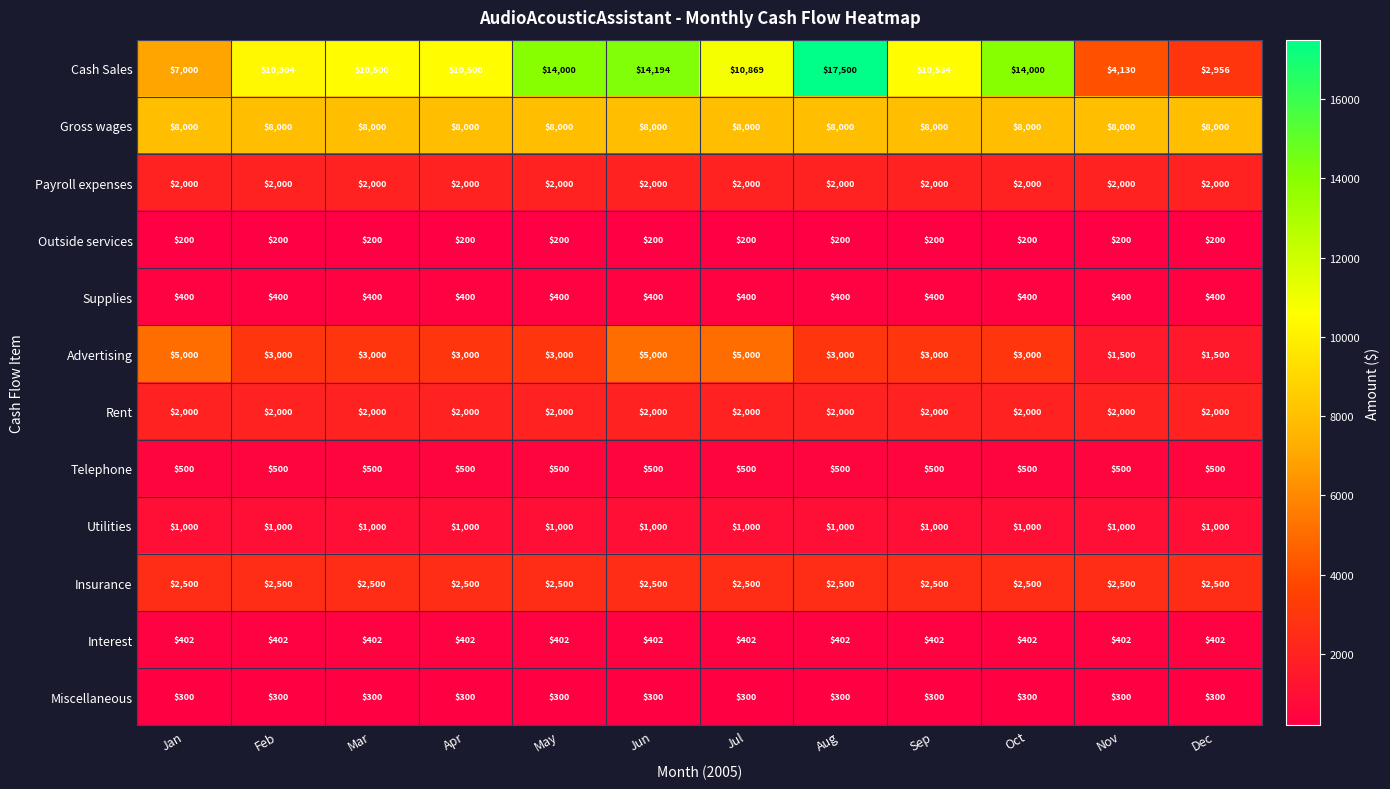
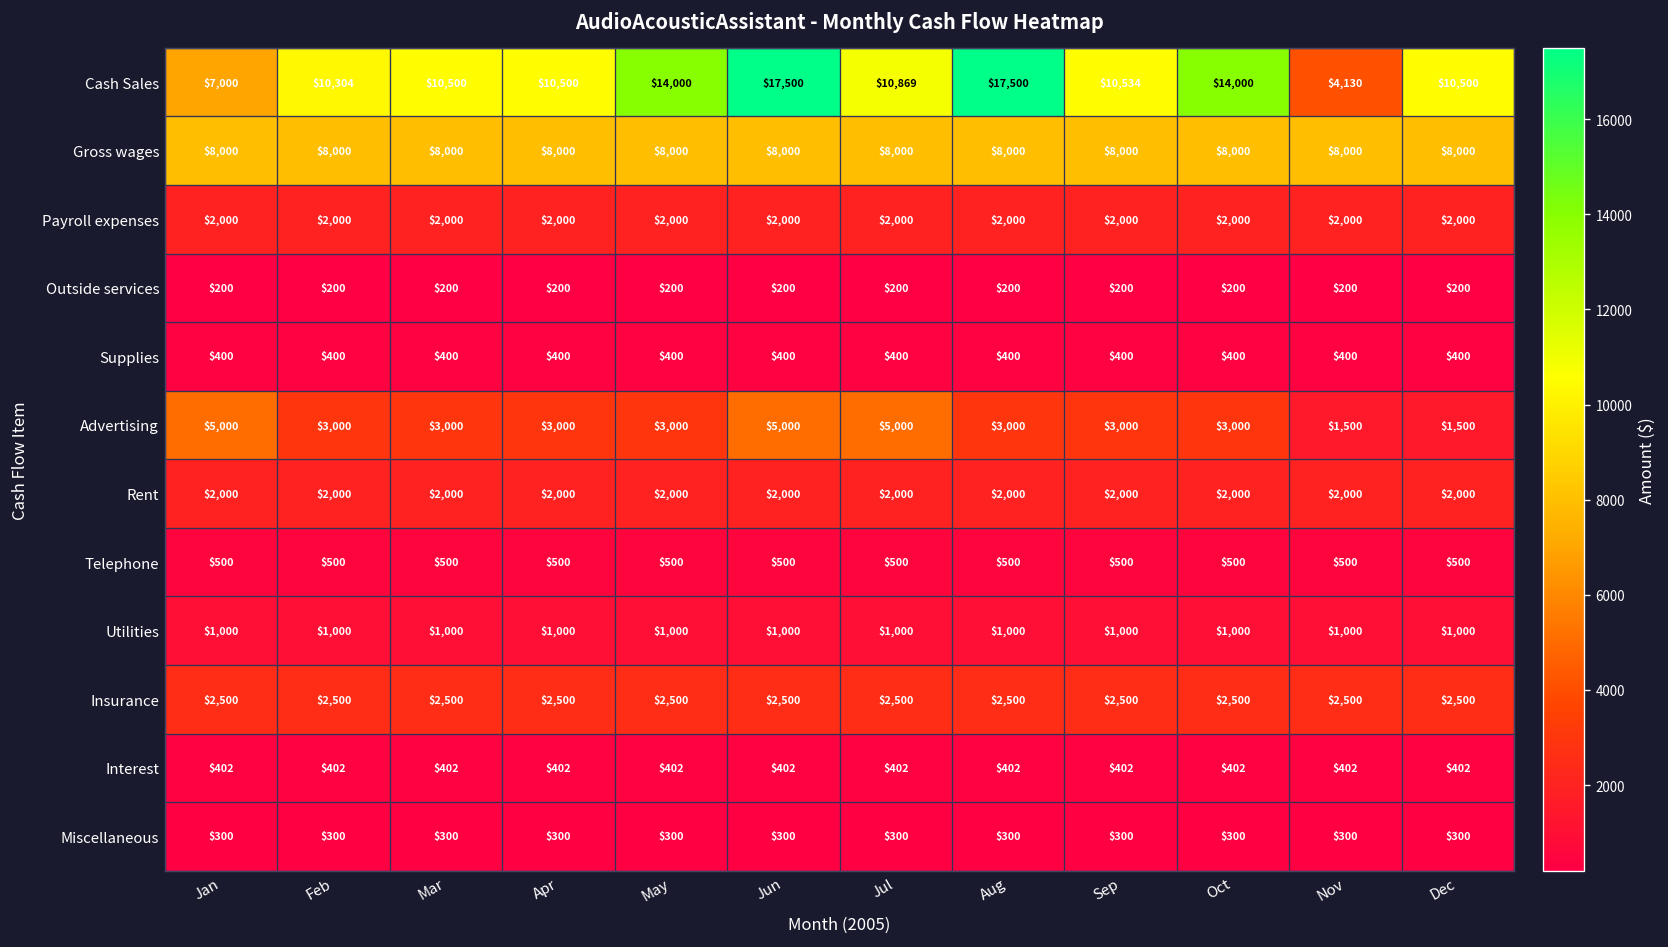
  {
    "Cash Sales": {
      "Jan": "$7,000",
      "Feb": "$10,304",
      "Mar": "$10,500",
      "Apr": "$10,500",
      "May": "$14,000",
-     "Jun": "$14,194",
+     "Jun": "$17,500",
      "Jul": "$10,869",
      "Aug": "$17,500",
      "Sep": "$10,534",
      "Oct": "$14,000",
      "Nov": "$4,130",
-     "Dec": "$2,956"
+     "Dec": "$10,500"
    },
    "Gross wages": {
      "Jan": "$8,000",
      "Feb": "$8,000",
      "Mar": "$8,000",
      "Apr": "$8,000",
      "May": "$8,000",
      "Jun": "$8,000",
      "Jul": "$8,000",
      "Aug": "$8,000",
      "Sep": "$8,000",
      "Oct": "$8,000",
      "Nov": "$8,000",
      "Dec": "$8,000"
    },
    "Payroll expenses": {
      "Jan": "$2,000",
      "Feb": "$2,000",
      "Mar": "$2,000",
      "Apr": "$2,000",
      "May": "$2,000",
      "Jun": "$2,000",
      "Jul": "$2,000",
      "Aug": "$2,000",
      "Sep": "$2,000",
      "Oct": "$2,000",
      "Nov": "$2,000",
      "Dec": "$2,000"
    },
    "Outside services": {
      "Jan": "$200",
      "Feb": "$200",
      "Mar": "$200",
      "Apr": "$200",
      "May": "$200",
      "Jun": "$200",
      "Jul": "$200",
      "Aug": "$200",
      "Sep": "$200",
      "Oct": "$200",
      "Nov": "$200",
      "Dec": "$200"
    },
    "Supplies": {
      "Jan": "$400",
      "Feb": "$400",
      "Mar": "$400",
      "Apr": "$400",
      "May": "$400",
      "Jun": "$400",
      "Jul": "$400",
      "Aug": "$400",
      "Sep": "$400",
      "Oct": "$400",
      "Nov": "$400",
      "Dec": "$400"
    },
    "Advertising": {
      "Jan": "$5,000",
      "Feb": "$3,000",
      "Mar": "$3,000",
      "Apr": "$3,000",
      "May": "$3,000",
      "Jun": "$5,000",
      "Jul": "$5,000",
      "Aug": "$3,000",
      "Sep": "$3,000",
      "Oct": "$3,000",
      "Nov": "$1,500",
      "Dec": "$1,500"
    },
    "Rent": {
      "Jan": "$2,000",
      "Feb": "$2,000",
      "Mar": "$2,000",
      "Apr": "$2,000",
      "May": "$2,000",
      "Jun": "$2,000",
      "Jul": "$2,000",
      "Aug": "$2,000",
      "Sep": "$2,000",
      "Oct": "$2,000",
      "Nov": "$2,000",
      "Dec": "$2,000"
    },
    "Telephone": {
      "Jan": "$500",
      "Feb": "$500",
      "Mar": "$500",
      "Apr": "$500",
      "May": "$500",
      "Jun": "$500",
      "Jul": "$500",
      "Aug": "$500",
      "Sep": "$500",
      "Oct": "$500",
      "Nov": "$500",
      "Dec": "$500"
    },
    "Utilities": {
      "Jan": "$1,000",
      "Feb": "$1,000",
      "Mar": "$1,000",
      "Apr": "$1,000",
      "May": "$1,000",
      "Jun": "$1,000",
      "Jul": "$1,000",
      "Aug": "$1,000",
      "Sep": "$1,000",
      "Oct": "$1,000",
      "Nov": "$1,000",
      "Dec": "$1,000"
    },
    "Insurance": {
      "Jan": "$2,500",
      "Feb": "$2,500",
      "Mar": "$2,500",
      "Apr": "$2,500",
      "May": "$2,500",
      "Jun": "$2,500",
      "Jul": "$2,500",
      "Aug": "$2,500",
      "Sep": "$2,500",
      "Oct": "$2,500",
      "Nov": "$2,500",
      "Dec": "$2,500"
    },
    "Interest": {
      "Jan": "$402",
      "Feb": "$402",
      "Mar": "$402",
      "Apr": "$402",
      "May": "$402",
      "Jun": "$402",
      "Jul": "$402",
      "Aug": "$402",
      "Sep": "$402",
      "Oct": "$402",
      "Nov": "$402",
      "Dec": "$402"
    },
    "Miscellaneous": {
      "Jan": "$300",
      "Feb": "$300",
      "Mar": "$300",
      "Apr": "$300",
      "May": "$300",
      "Jun": "$300",
      "Jul": "$300",
      "Aug": "$300",
      "Sep": "$300",
      "Oct": "$300",
      "Nov": "$300",
      "Dec": "$300"
    }
  }
